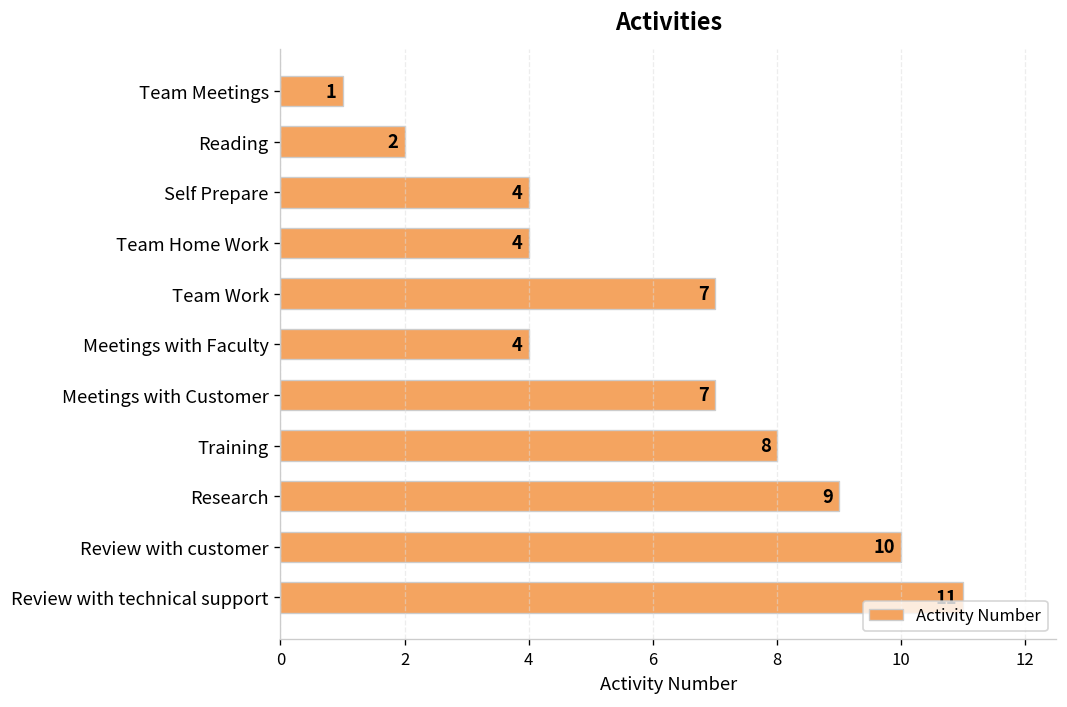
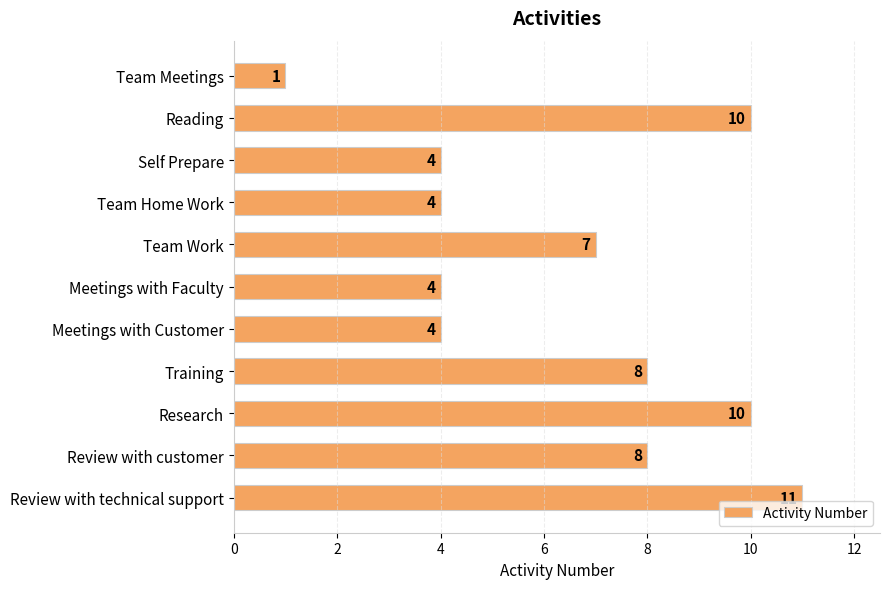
  {
    "Team Meetings": 1,
-   "Reading": 2,
+   "Reading": 10,
    "Self Prepare": 4,
    "Team Home Work": 4,
    "Team Work": 7,
    "Meetings with Faculty": 4,
-   "Meetings with Customer": 7,
+   "Meetings with Customer": 4,
    "Training": 8,
-   "Research": 9,
-   "Review with customer": 10
+   "Research": 10,
+   "Review with customer": 8
  }
